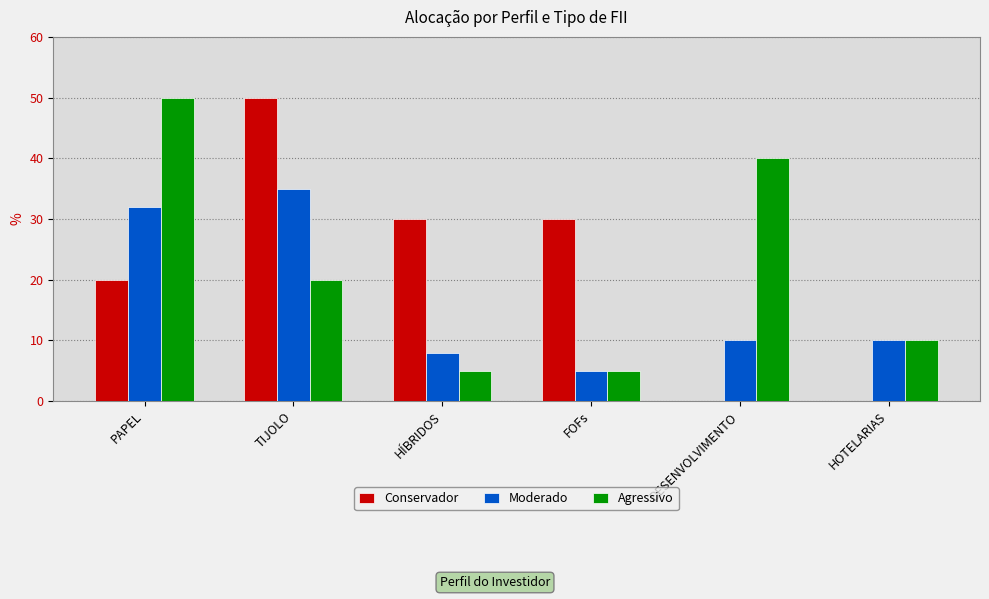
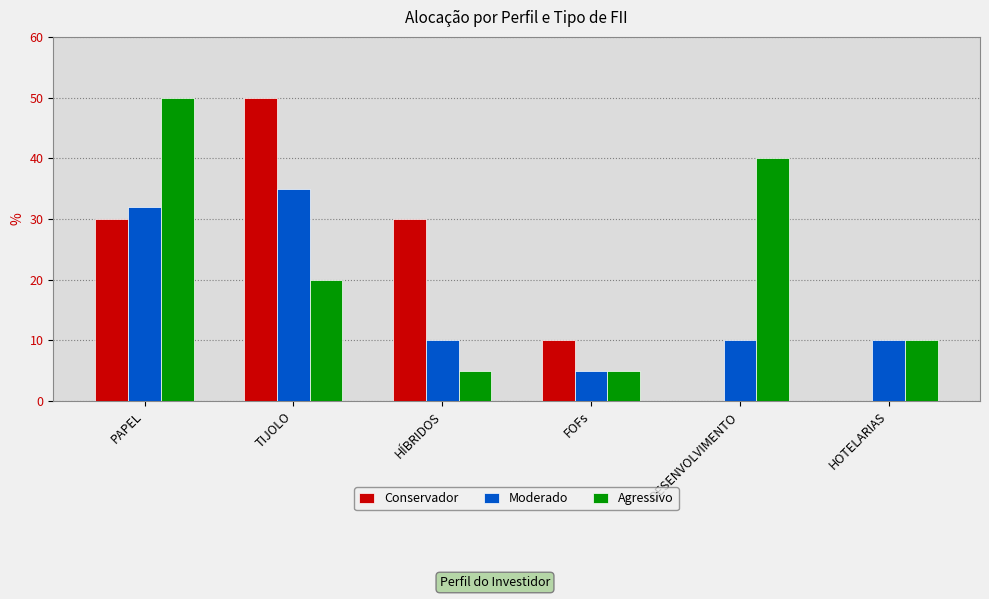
  {
    "Conservador": {
-     "PAPEL": 20,
+     "PAPEL": 30,
      "TIJOLO": 50,
      "HÍBRIDOS": 30,
-     "FOFs": 30,
+     "FOFs": 10,
      "DESENVOLVIMENTO": 0,
      "HOTELARIAS": 0
    },
    "Moderado": {
      "PAPEL": 32,
      "TIJOLO": 35,
-     "HÍBRIDOS": 8,
+     "HÍBRIDOS": 10,
      "FOFs": 5,
      "DESENVOLVIMENTO": 10,
      "HOTELARIAS": 10
    },
    "Agressivo": {
      "PAPEL": 50,
      "TIJOLO": 20,
      "HÍBRIDOS": 5,
      "FOFs": 5,
      "DESENVOLVIMENTO": 40,
      "HOTELARIAS": 10
    }
  }
